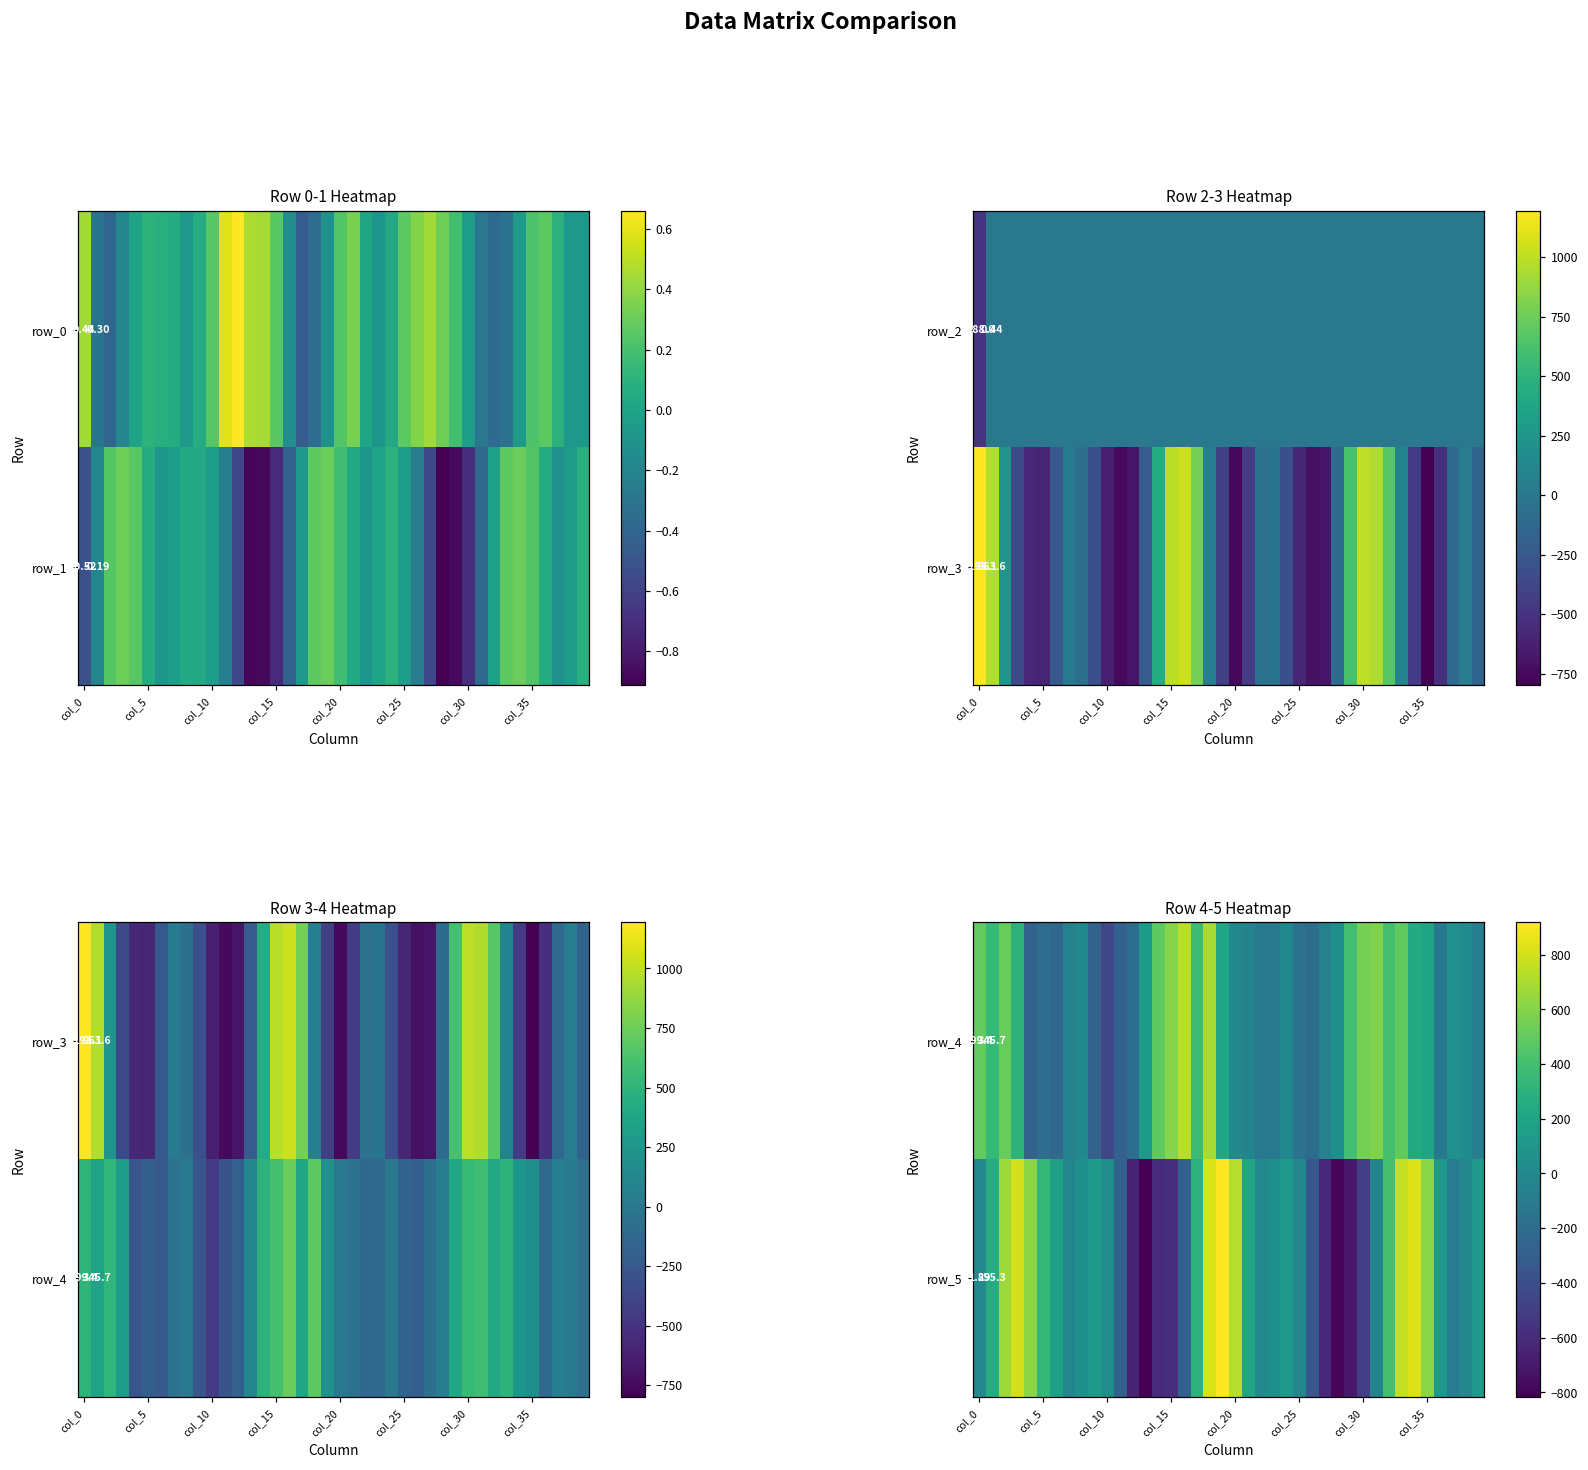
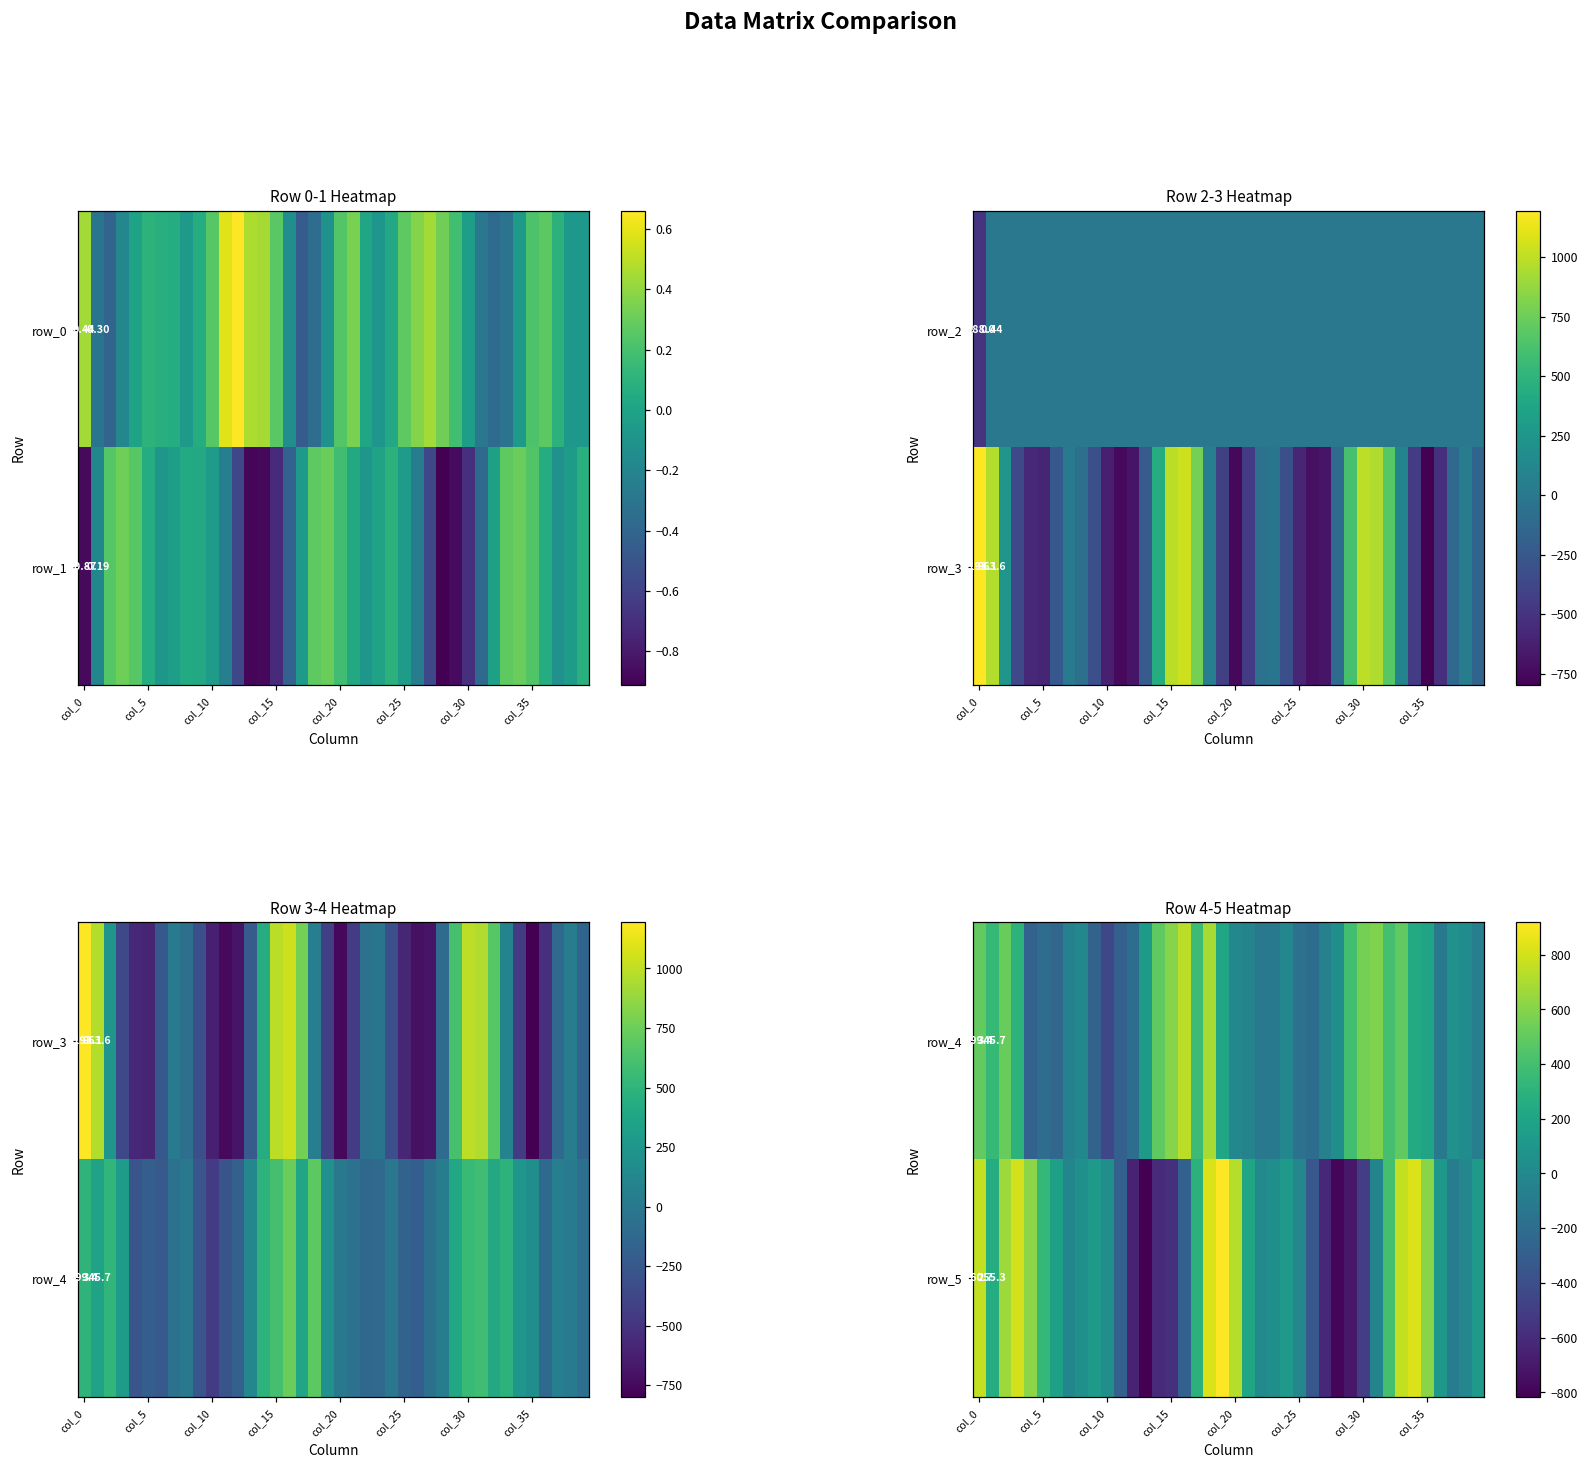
  {
    "Row 0-1 Heatmap": {
      "row_1": {
-       "col_0": -0.52
+       "col_0": -0.87
      }
    },
    "Row 4-5 Heatmap": {
      "row_5": {
-       "col_0": 1.89
+       "col_0": 760.7
      }
    }
  }
